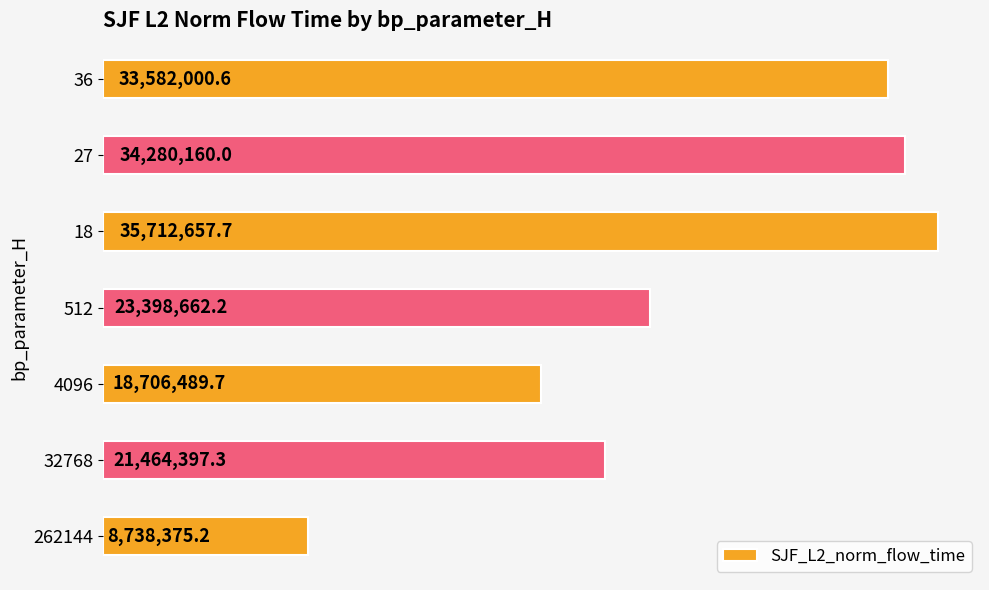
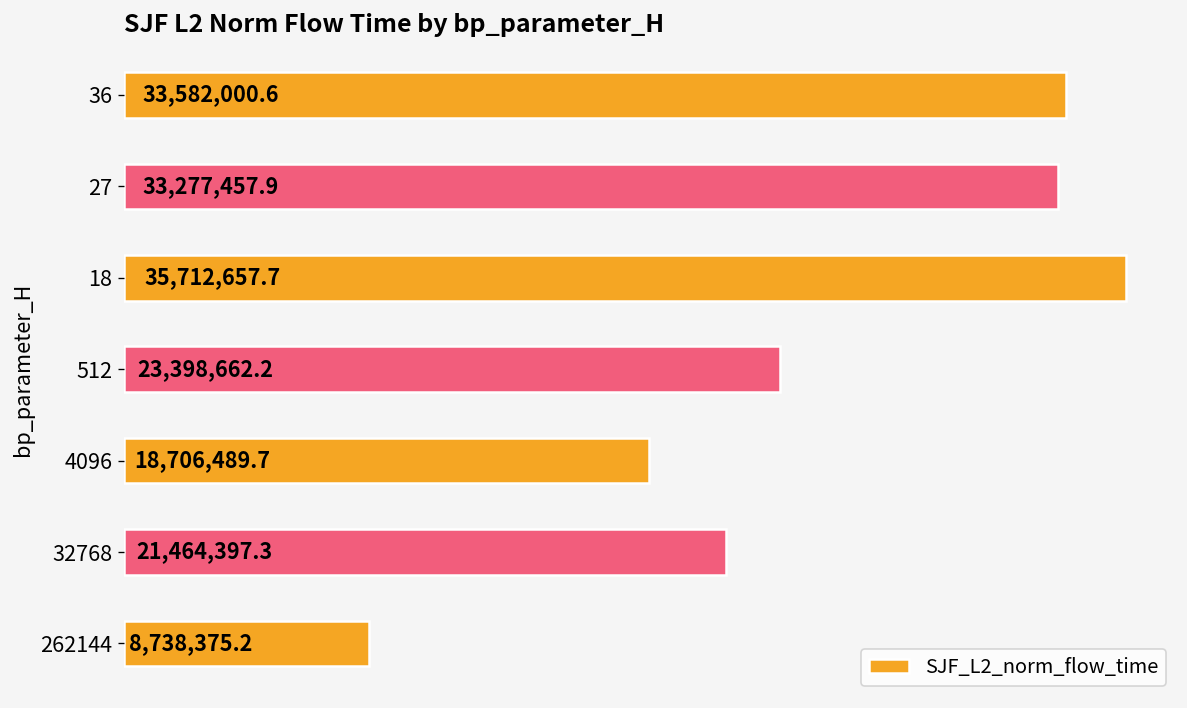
  {
    "36": "33,582,000.6",
-   "27": "34,280,160.0",
+   "27": "33,277,457.9",
    "18": "35,712,657.7",
    "512": "23,398,662.2",
    "4096": "18,706,489.7",
    "32768": "21,464,397.3",
    "262144": "8,738,375.2"
  }
